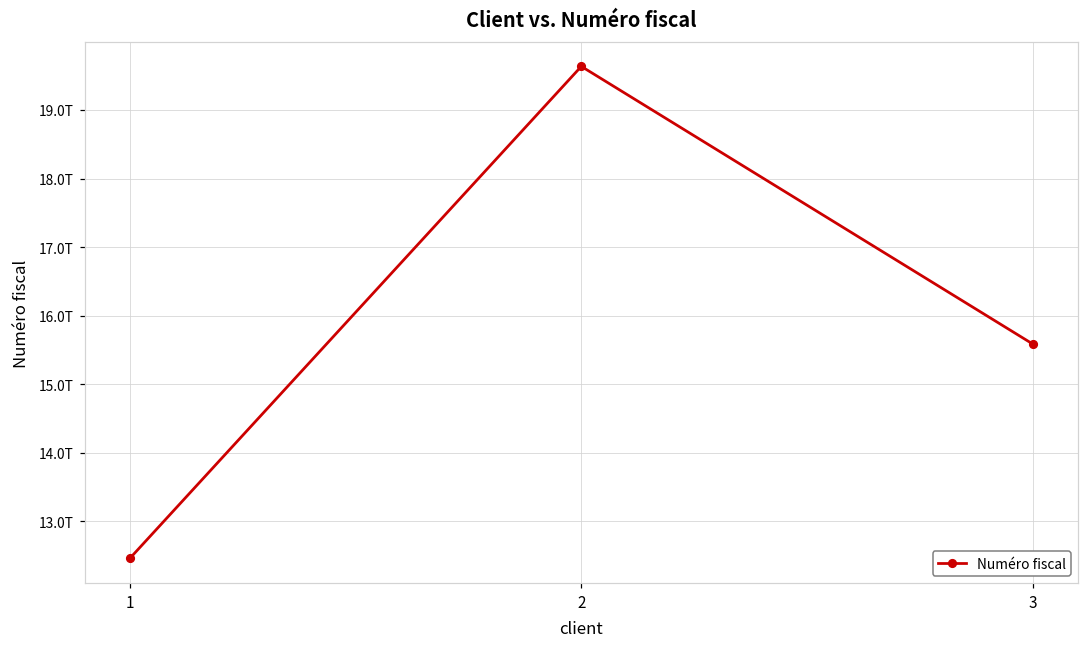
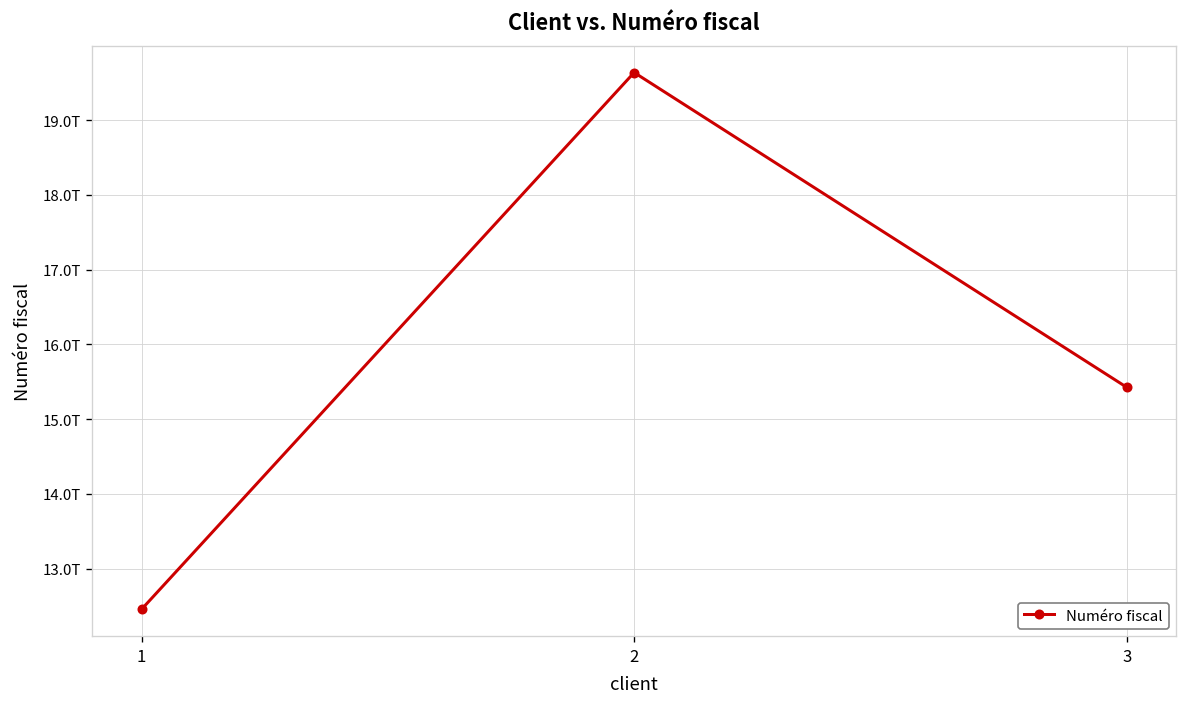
  {
    "1": "12.5T",
    "2": "19.6T",
-   "3": "15.6T"
+   "3": "15.4T"
  }
